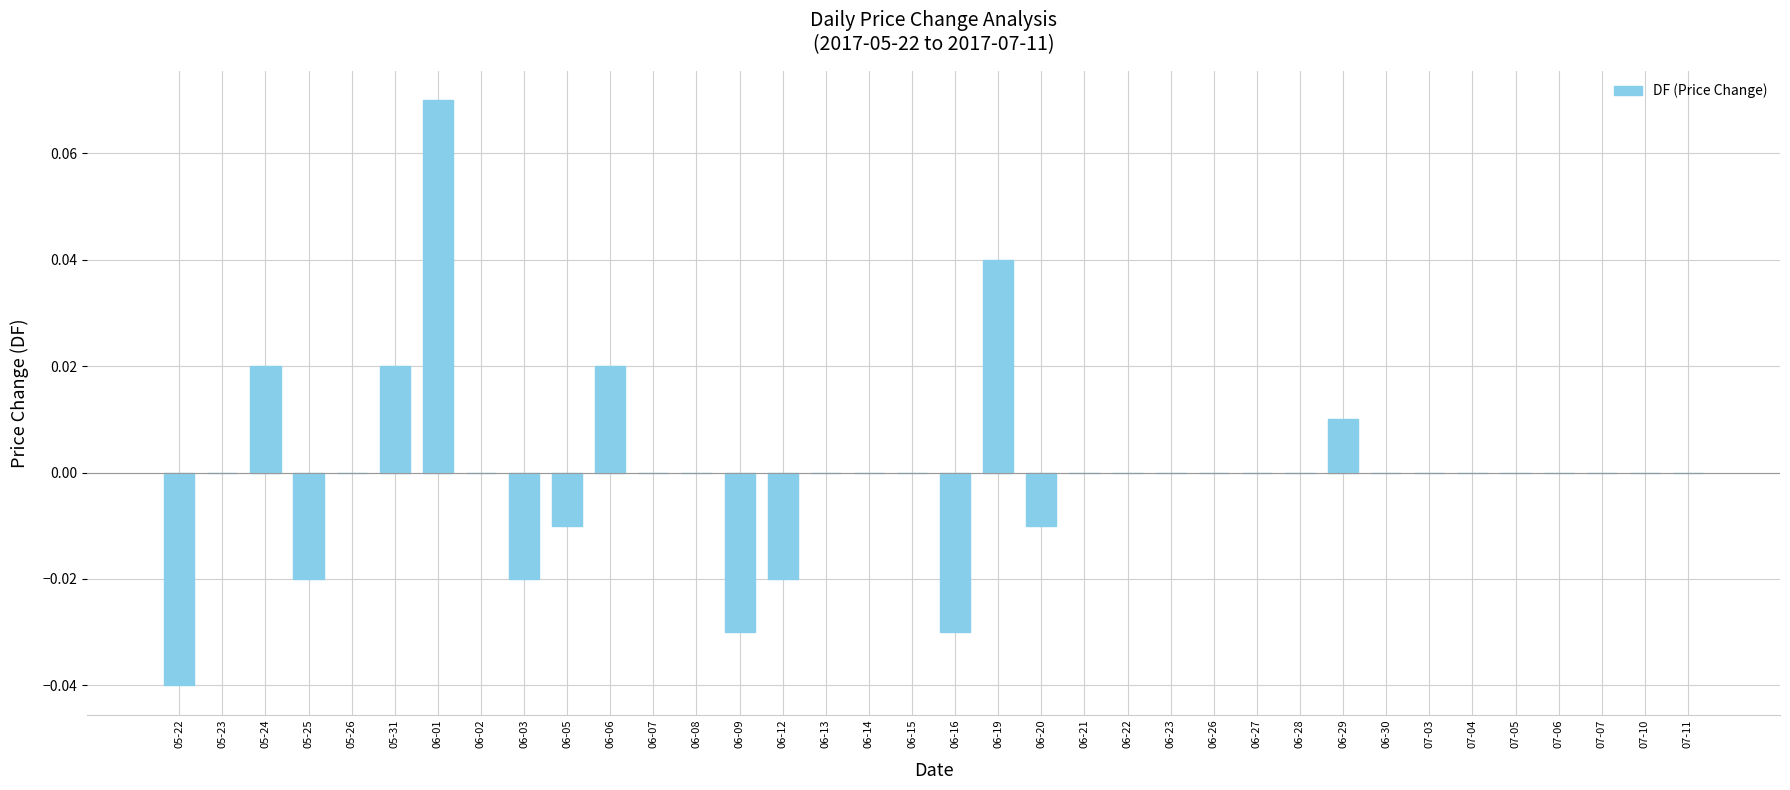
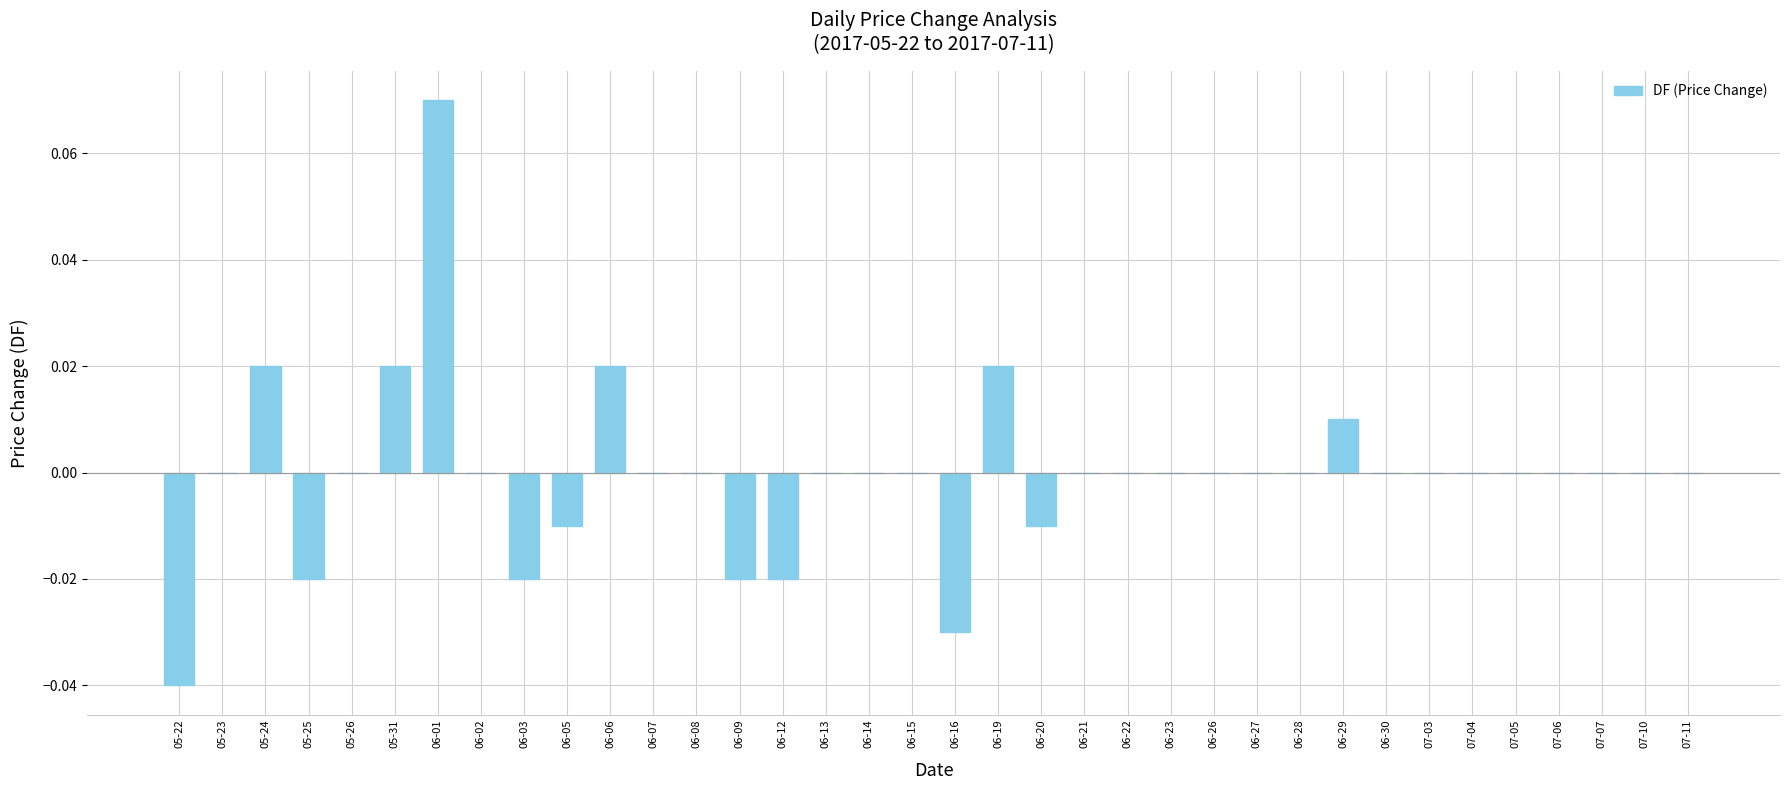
  {
    "05-22": -0.04,
    "05-23": 0.00,
    "05-24": 0.02,
    "05-25": -0.02,
    "05-26": 0.00,
    "05-31": 0.02,
    "06-01": 0.07,
    "06-02": 0.00,
    "06-03": -0.02,
    "06-05": -0.01,
    "06-06": 0.02,
    "06-07": 0.00,
    "06-08": 0.00,
-   "06-09": -0.03,
+   "06-09": -0.02,
    "06-12": -0.02,
    "06-13": 0.00,
    "06-14": 0.00,
    "06-15": 0.00,
    "06-16": -0.03,
-   "06-19": 0.04,
+   "06-19": 0.02,
    "06-20": -0.01,
    "06-21": 0.00,
    "06-22": 0.00,
    "06-23": 0.00,
    "06-26": 0.00,
    "06-27": 0.00,
    "06-28": 0.00,
    "06-29": 0.01,
    "06-30": 0.00,
    "07-03": 0.00,
    "07-04": 0.00,
    "07-05": 0.00,
    "07-06": 0.00,
    "07-07": 0.00,
    "07-10": 0.00,
    "07-11": 0.00
  }
